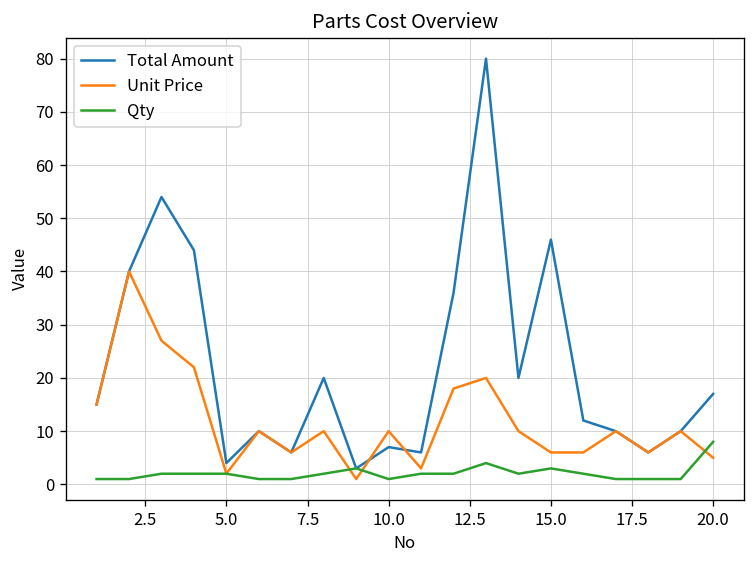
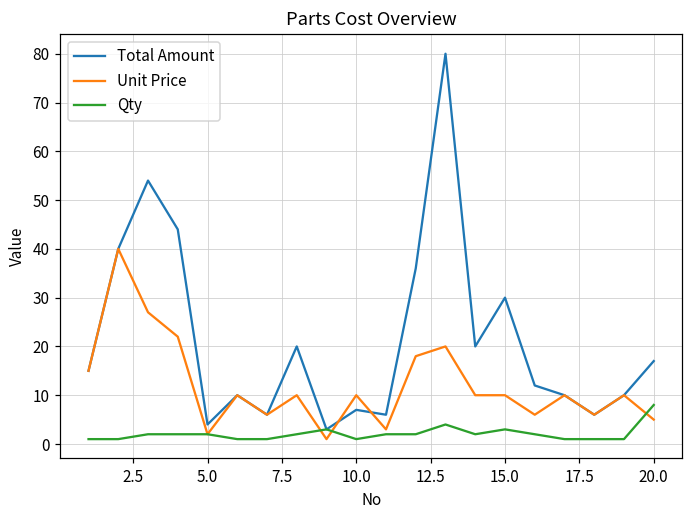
  {
    "Total Amount": {
      "5.0": 4,
      "10.0": 7,
-     "15.0": 46,
+     "15.0": 30,
      "20.0": 17
    },
    "Unit Price": {
      "10.0": 10,
-     "15.0": 6,
+     "15.0": 10,
      "20.0": 5
    },
    "Qty": {
      "10.0": 1,
      "15.0": 3,
      "20.0": 8
    }
  }
